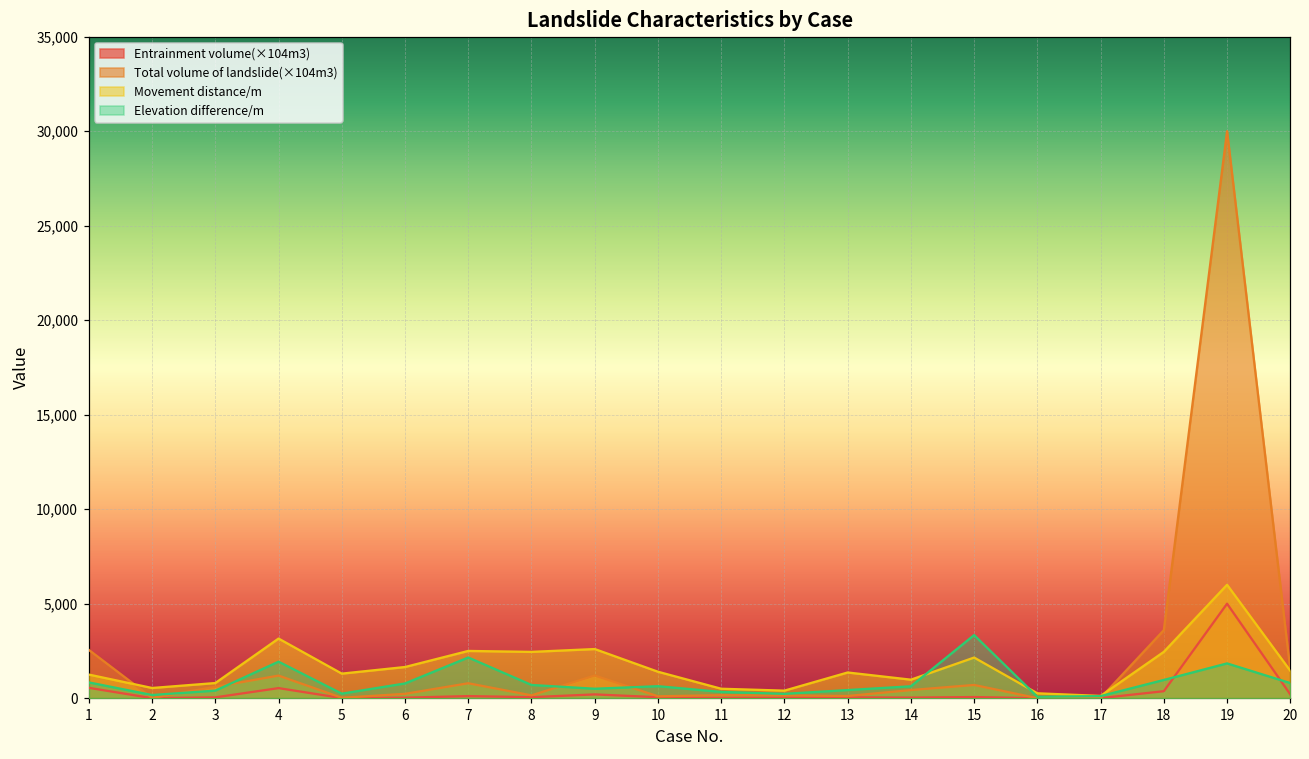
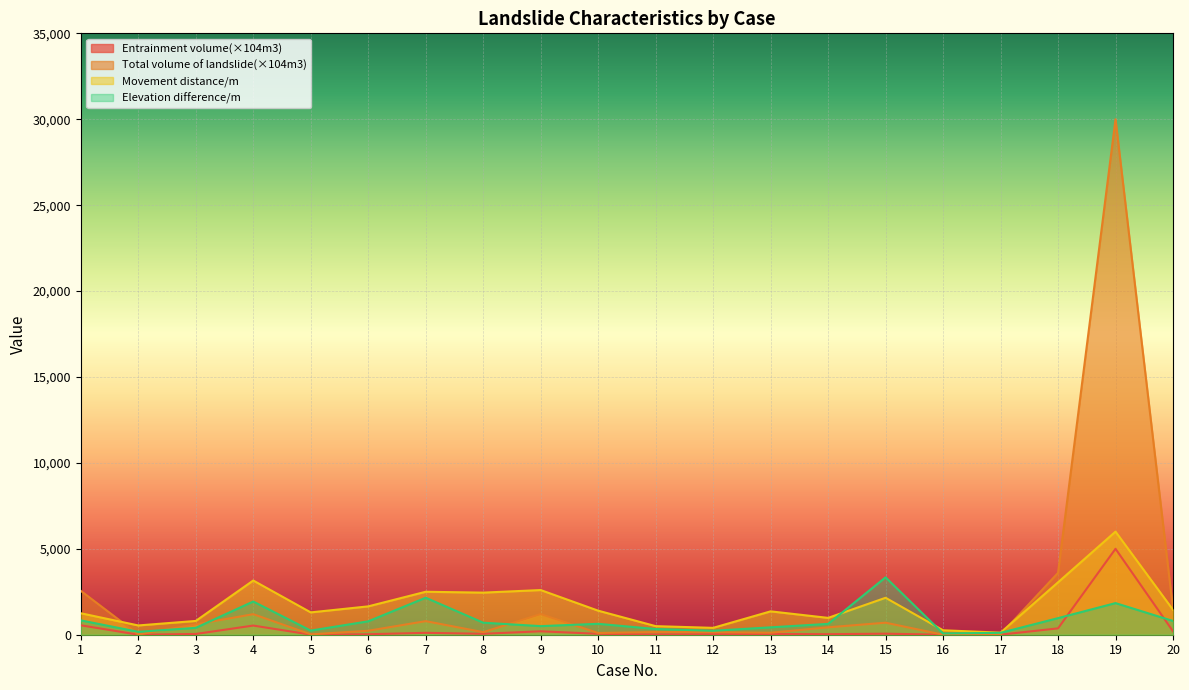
  {
    "Movement distance/m": {
      "1": "1,300",
      "2": "500",
      "3": "800",
      "4": "3,200",
      "5": "1,300",
      "6": "1,700",
      "7": "2,500",
      "8": "2,500",
      "9": "2,600",
      "10": "1,400",
      "11": "500",
      "12": "400",
      "13": "1,400",
      "14": "1,000",
      "15": "2,200",
      "16": "300",
-     "18": "2,500",
+     "18": "3,100",
      "19": "6,000"
    },
    "Elevation difference/m": {
      "1": "800",
      "2": "200",
      "3": "400",
      "4": "1,900",
      "5": "200",
      "6": "800",
      "7": "2,200",
      "8": "700",
      "9": "500",
      "10": "600",
      "11": "300",
      "13": "400",
      "14": "600",
      "15": "3,300",
      "18": "1,000",
      "19": "1,800",
      "20": "800"
    }
  }
